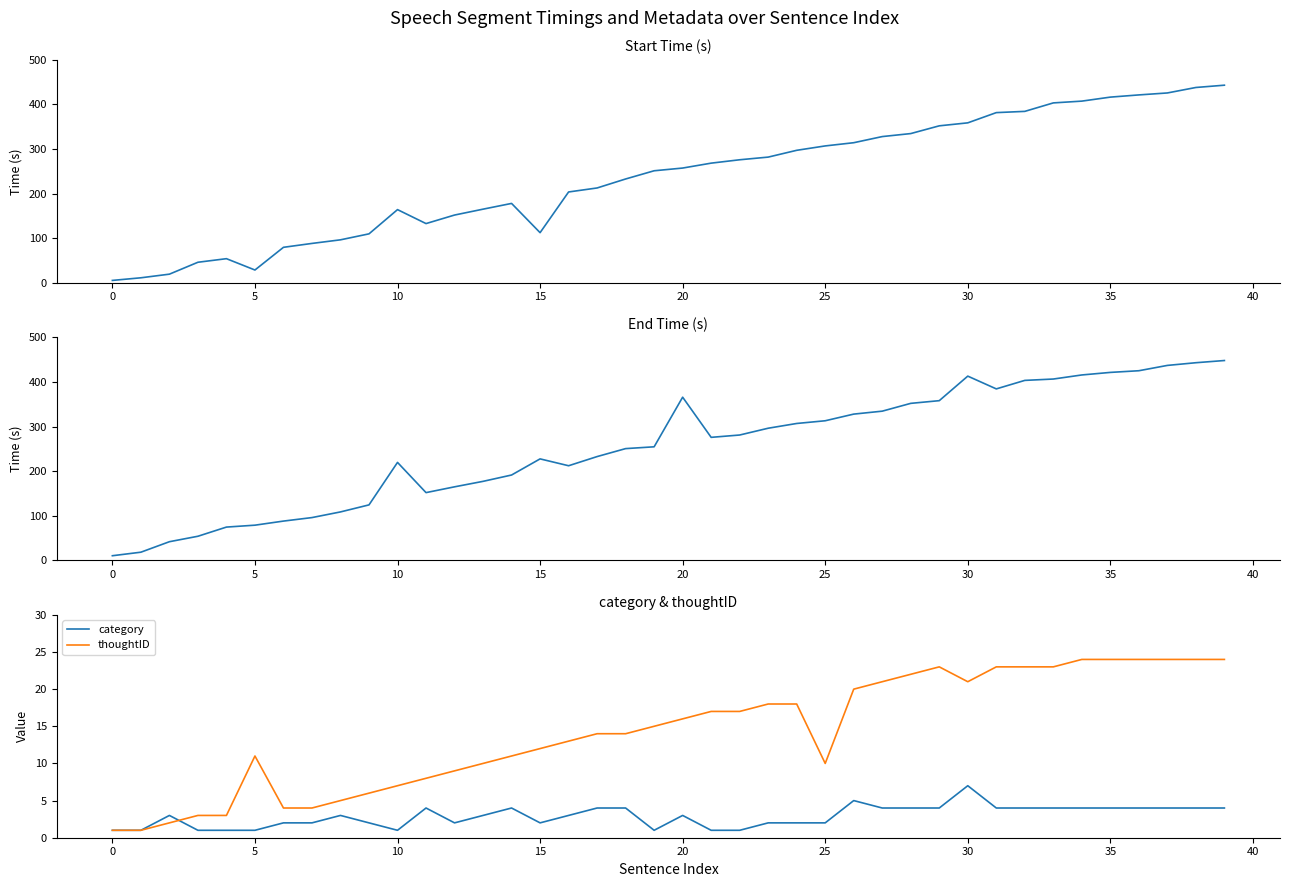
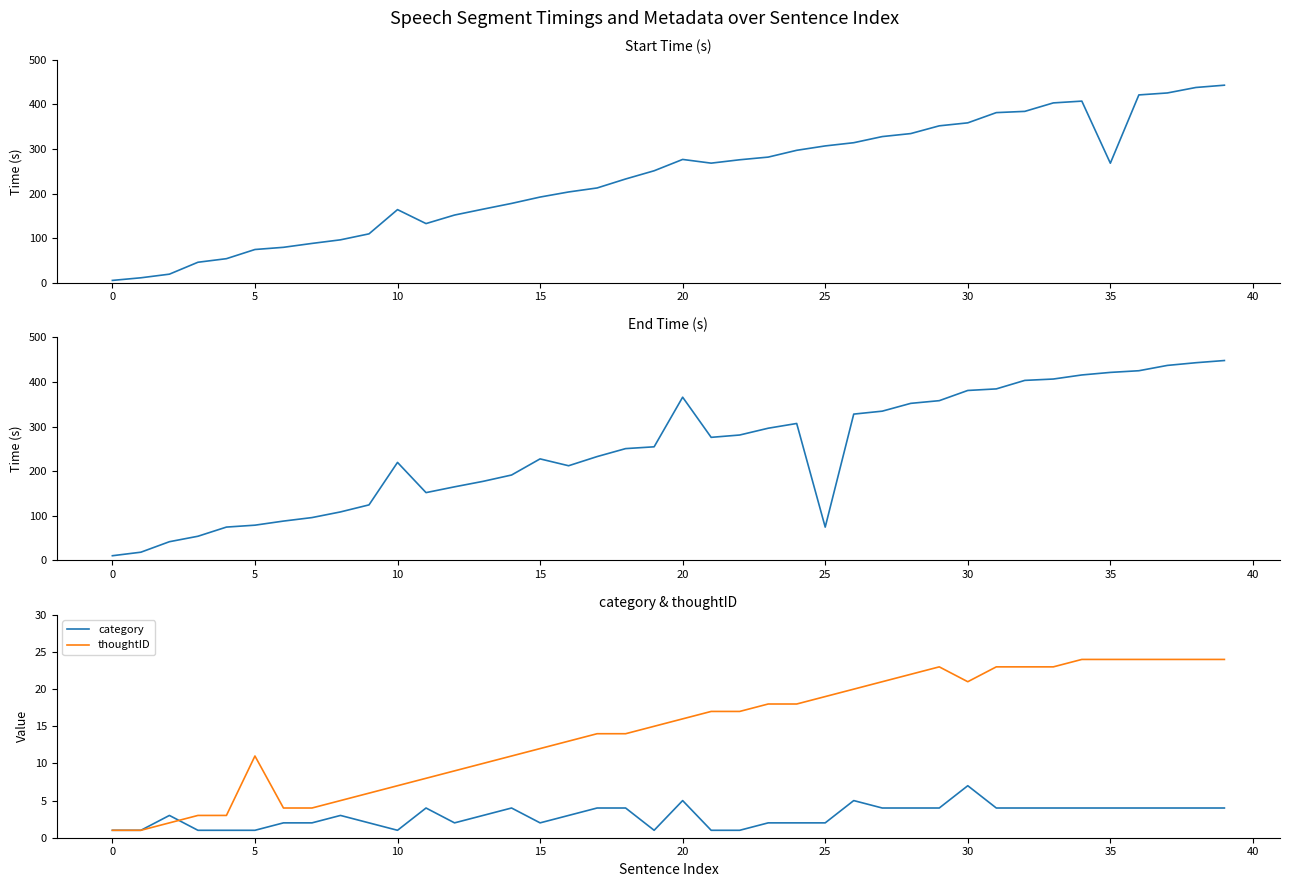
  {
    "Start Time (s)": {
      "0": 10,
-     "5": 30,
+     "5": 70,
      "10": 160,
-     "15": 110,
-     "20": 260,
+     "15": 190,
+     "20": 280,
      "25": 310,
      "30": 360,
-     "35": 420
+     "35": 270
    },
    "End Time (s)": {
      "0": 10,
      "5": 80,
      "10": 220,
      "15": 230,
      "20": 370,
-     "25": 310,
-     "30": 410,
+     "25": 70,
+     "30": 380,
      "35": 420
    },
    "category & thoughtID": {
      "category": {
        "5": 1,
        "10": 1,
        "15": 2,
-       "20": 3,
+       "20": 5,
        "25": 2,
        "30": 7,
        "35": 4
      },
      "thoughtID": {
        "5": 11,
        "10": 7,
        "15": 12,
        "20": 16,
-       "25": 10,
+       "25": 19,
        "30": 21,
        "35": 24
      }
    }
  }
